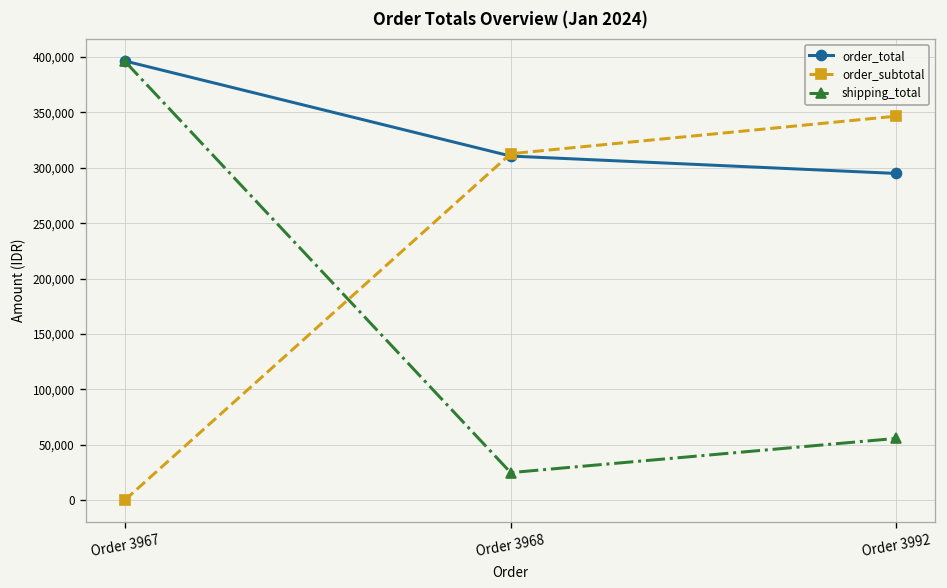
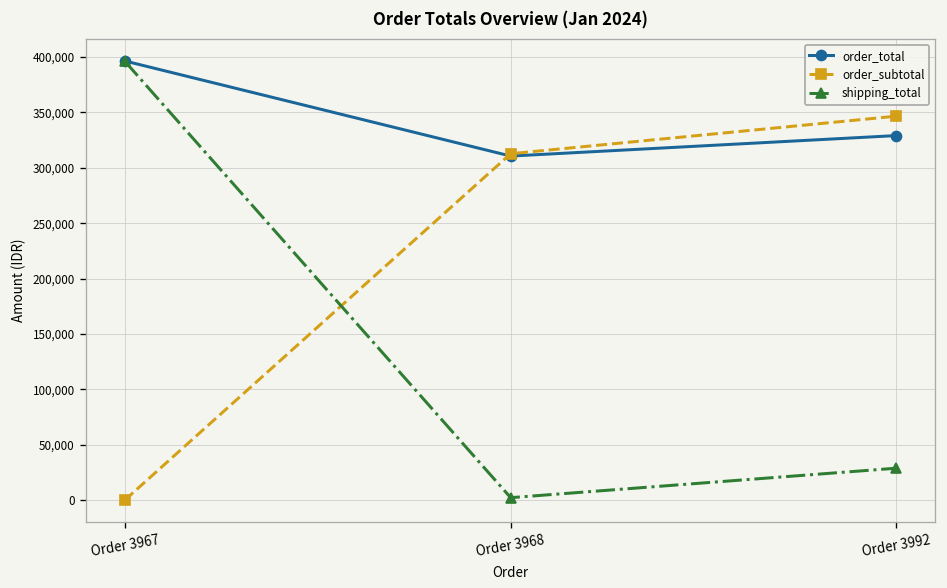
  {
    "order_total": {
-     "Order 3992": "290,000"
+     "Order 3992": "330,000"
    },
    "order_subtotal": {
      "Order 3967": "0",
      "Order 3992": "350,000"
    },
    "shipping_total": {
-     "Order 3968": "30,000",
-     "Order 3992": "60,000"
+     "Order 3968": "0",
+     "Order 3992": "30,000"
    }
  }
